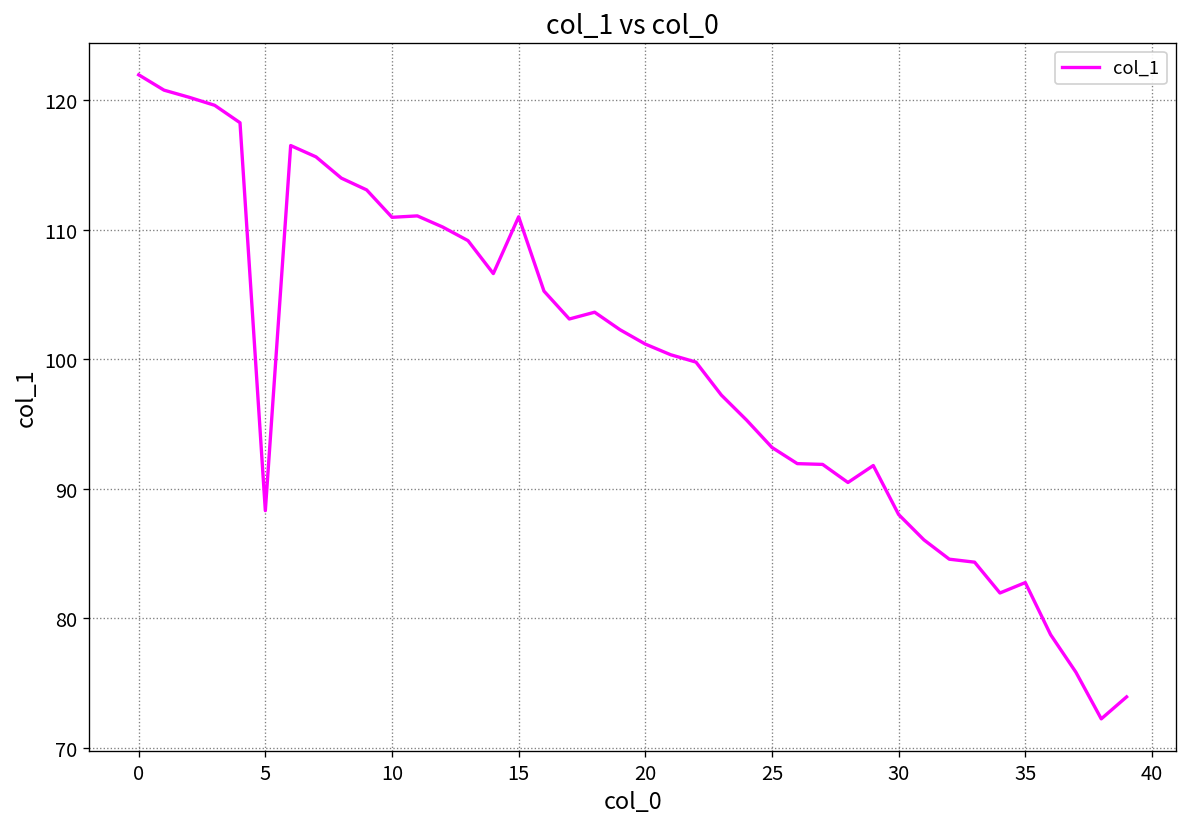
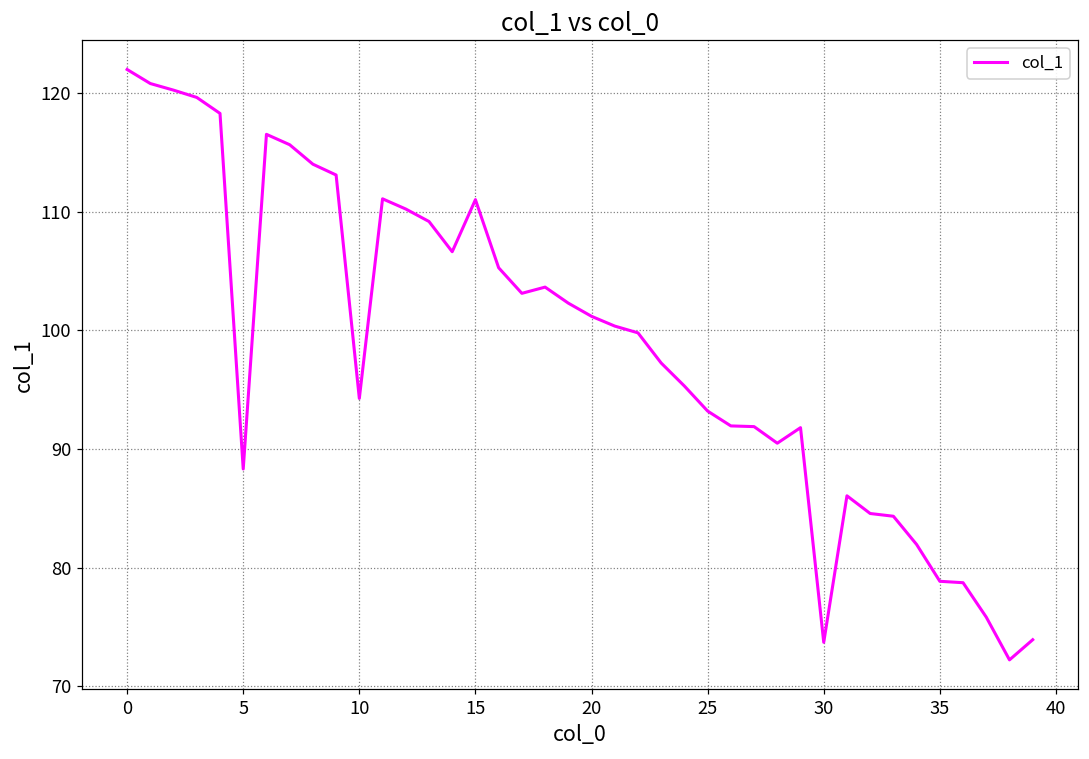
  {
    "0": 122.0,
    "5": 88.3,
-   "10": 111.0,
+   "10": 94.3,
    "15": 111.0,
    "20": 101.2,
    "25": 93.2,
-   "30": 88.0,
-   "35": 82.7
+   "30": 73.7,
+   "35": 78.8
  }
